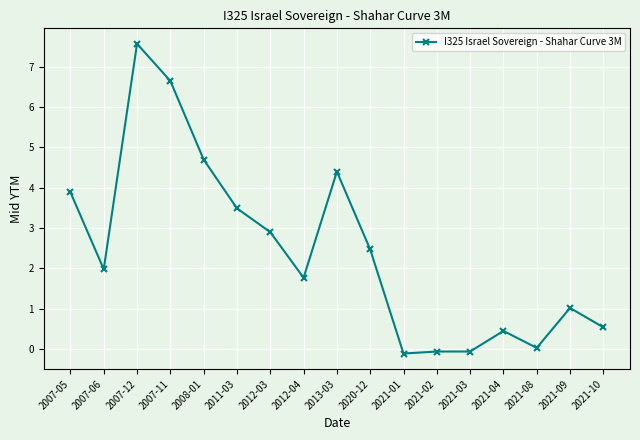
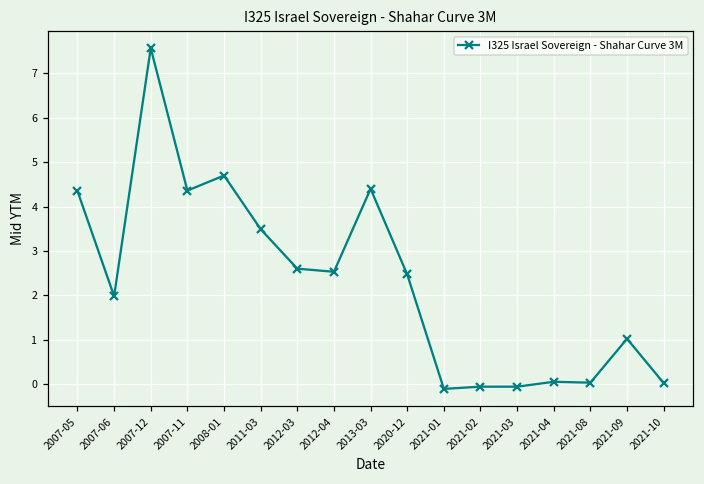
  {
-   "2007-05": 3.9,
+   "2007-05": 4.4,
    "2007-06": 2.0,
    "2007-12": 7.6,
-   "2007-11": 6.7,
+   "2007-11": 4.4,
    "2008-01": 4.7,
    "2011-03": 3.5,
-   "2012-03": 2.9,
-   "2012-04": 1.8,
+   "2012-03": 2.6,
+   "2012-04": 2.5,
    "2013-03": 4.4,
    "2020-12": 2.5,
    "2021-01": -0.1,
    "2021-02": -0.1,
    "2021-03": -0.1,
-   "2021-04": 0.5,
+   "2021-04": 0.1,
    "2021-08": 0.0,
    "2021-09": 1.0,
-   "2021-10": 0.5
+   "2021-10": 0.0
  }
